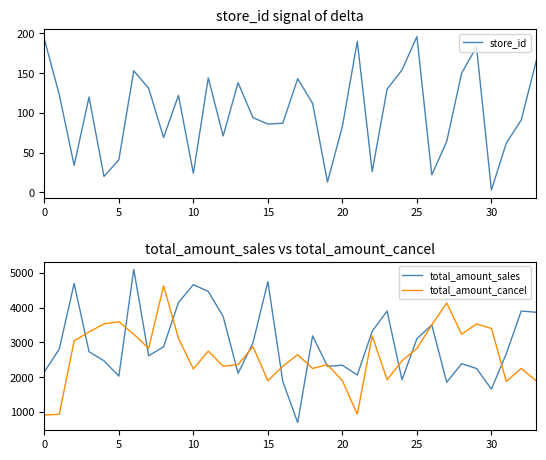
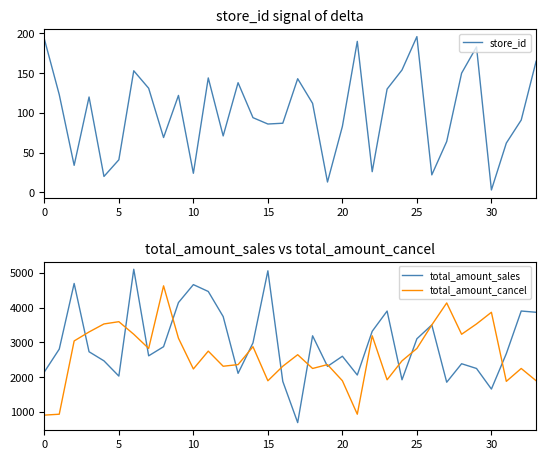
  {
    "store_id signal of delta": {
      "0": 190,
      "5": 40,
      "10": 20,
      "15": 90,
      "20": 80,
      "25": 200,
      "30": 0
    },
    "total_amount_sales vs total_amount_cancel": {
      "total_amount_sales": {
        "0": 2200,
        "5": 2000,
        "10": 4700,
-       "15": 4700,
-       "20": 2300,
+       "15": 5100,
+       "20": 2600,
        "25": 3100,
        "30": 1700
      },
      "total_amount_cancel": {
        "0": 900,
        "5": 3600,
        "10": 2200,
        "15": 1900,
        "20": 1900,
        "25": 2800,
-       "30": 3400
+       "30": 3900
      }
    }
  }
